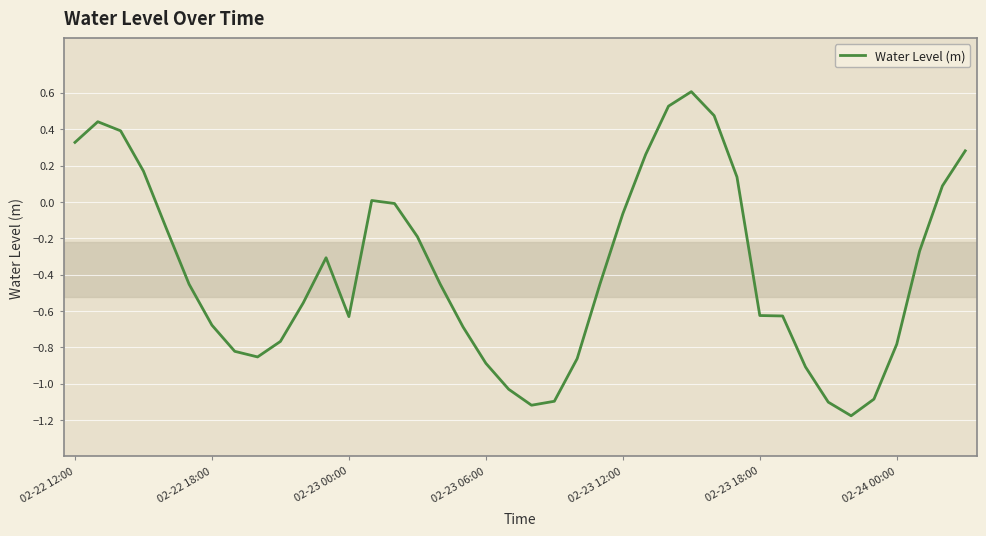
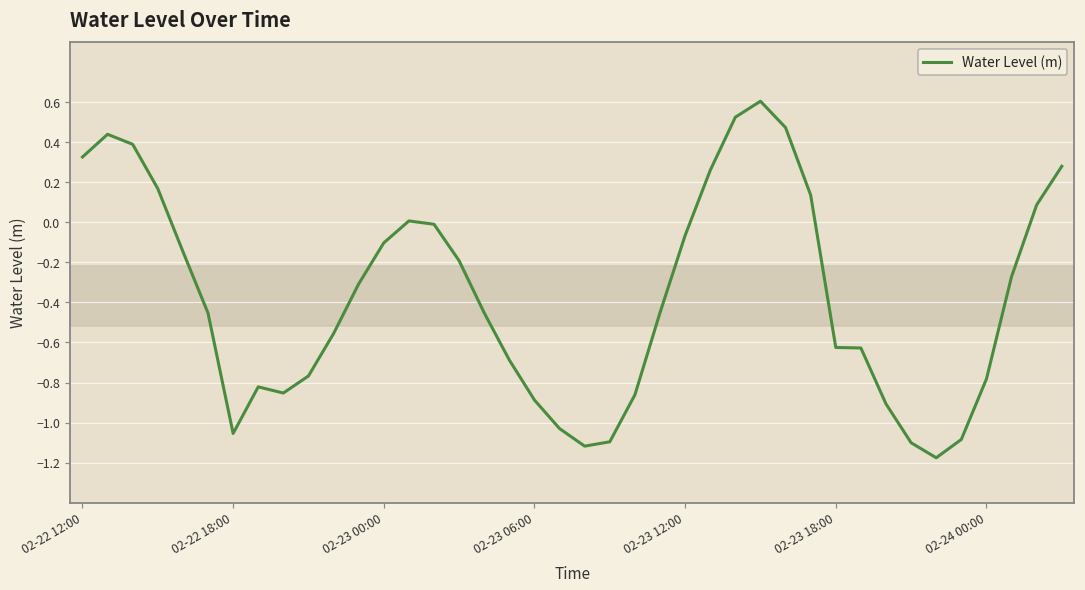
  {
    "02-22 12:00": 0.33,
-   "02-22 18:00": -0.68,
-   "02-23 00:00": -0.63,
+   "02-22 18:00": -1.05,
+   "02-23 00:00": -0.10,
    "02-23 06:00": -0.89,
    "02-23 12:00": -0.07,
    "02-23 18:00": -0.62,
    "02-24 00:00": -0.78
  }
